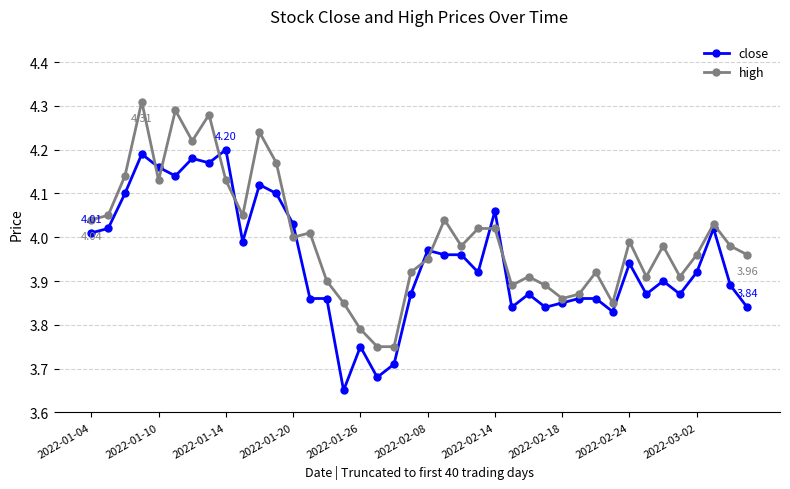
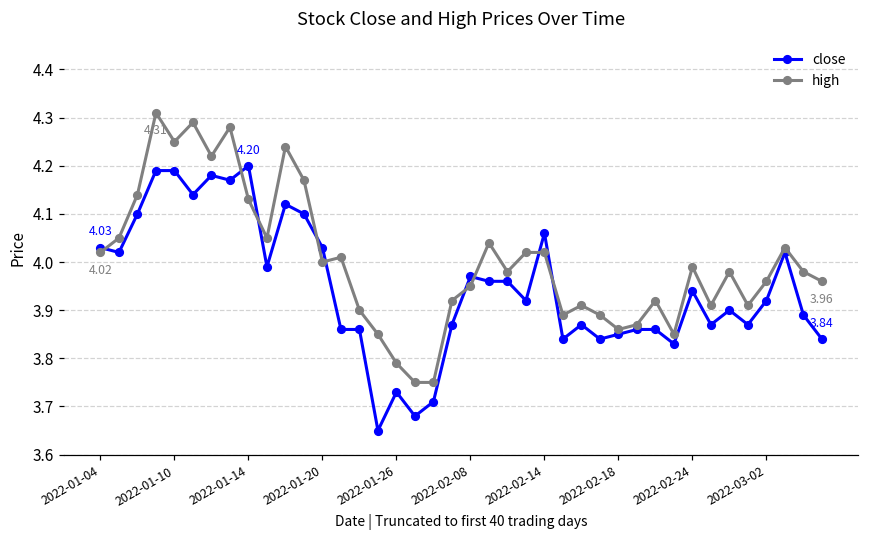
  {
    "close": {
-     "2022-01-04": 4.01,
-     "2022-01-10": 4.16,
+     "2022-01-04": 4.03,
+     "2022-01-10": 4.19,
      "2022-01-14": 4.20,
-     "2022-01-26": 3.75
+     "2022-01-26": 3.73
    },
    "high": {
-     "2022-01-04": 4.04,
-     "2022-01-10": 4.13
+     "2022-01-04": 4.02,
+     "2022-01-10": 4.25
    }
  }
